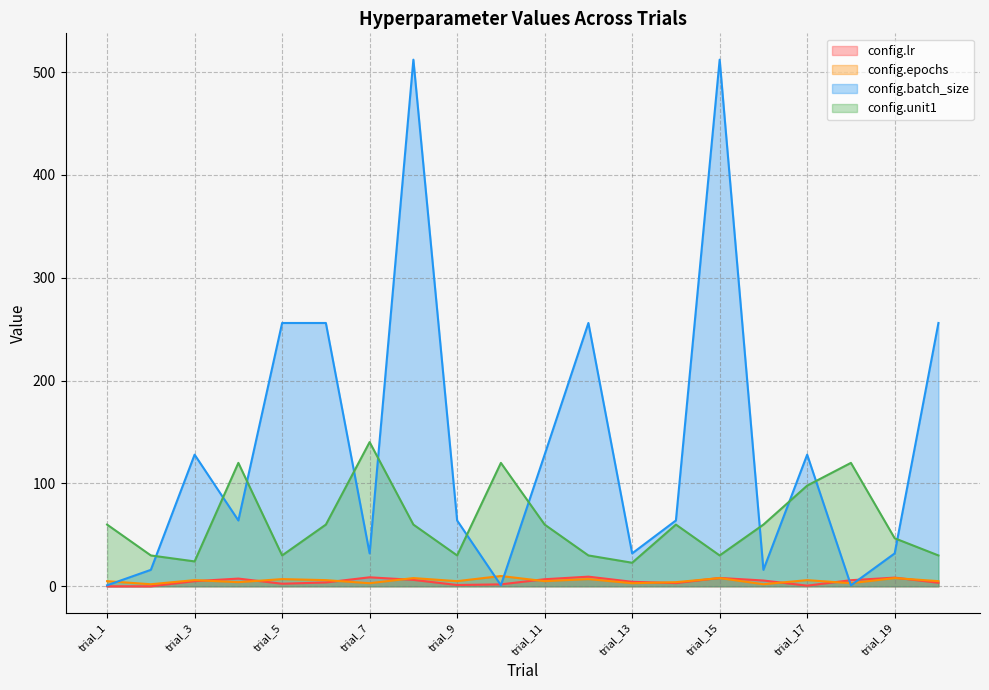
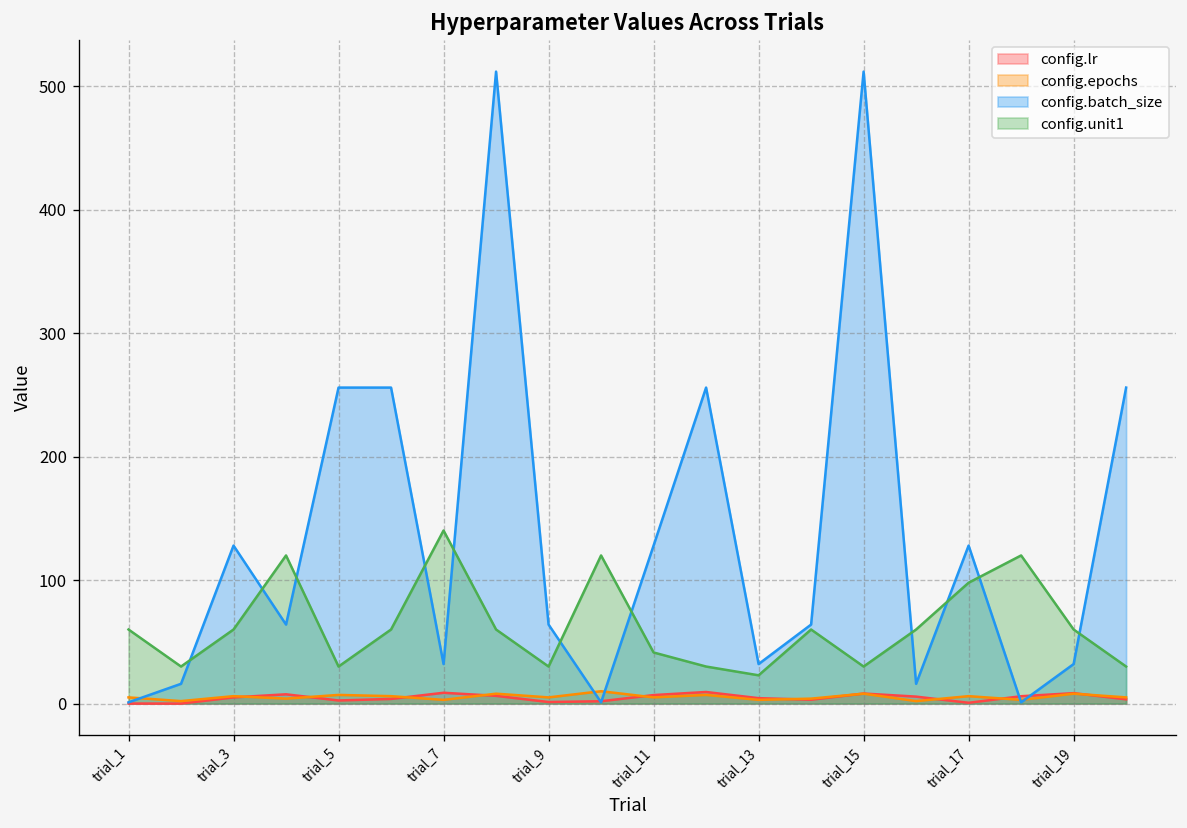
  {
    "config.batch_size": {
      "trial_3": 128,
      "trial_5": 256,
      "trial_7": 32,
      "trial_9": 64,
      "trial_11": 128,
      "trial_13": 32,
      "trial_15": 512,
      "trial_17": 128,
      "trial_19": 32
    },
    "config.unit1": {
      "trial_1": 60,
-     "trial_3": 24,
+     "trial_3": 60,
      "trial_5": 30,
      "trial_7": 140,
      "trial_9": 30,
-     "trial_11": 60,
+     "trial_11": 41,
      "trial_13": 23,
      "trial_15": 30,
      "trial_17": 98,
-     "trial_19": 47
+     "trial_19": 60
    }
  }
